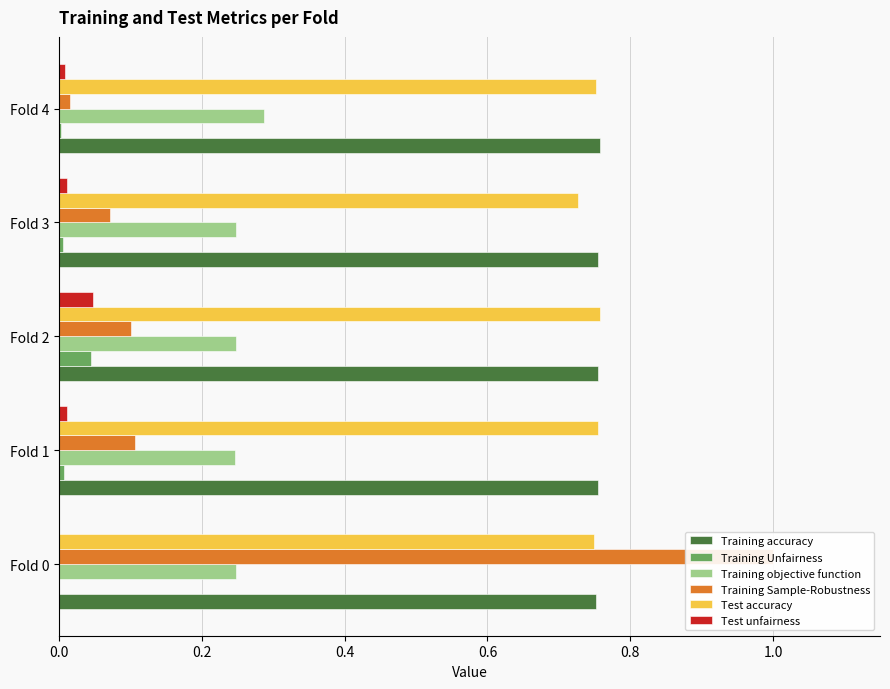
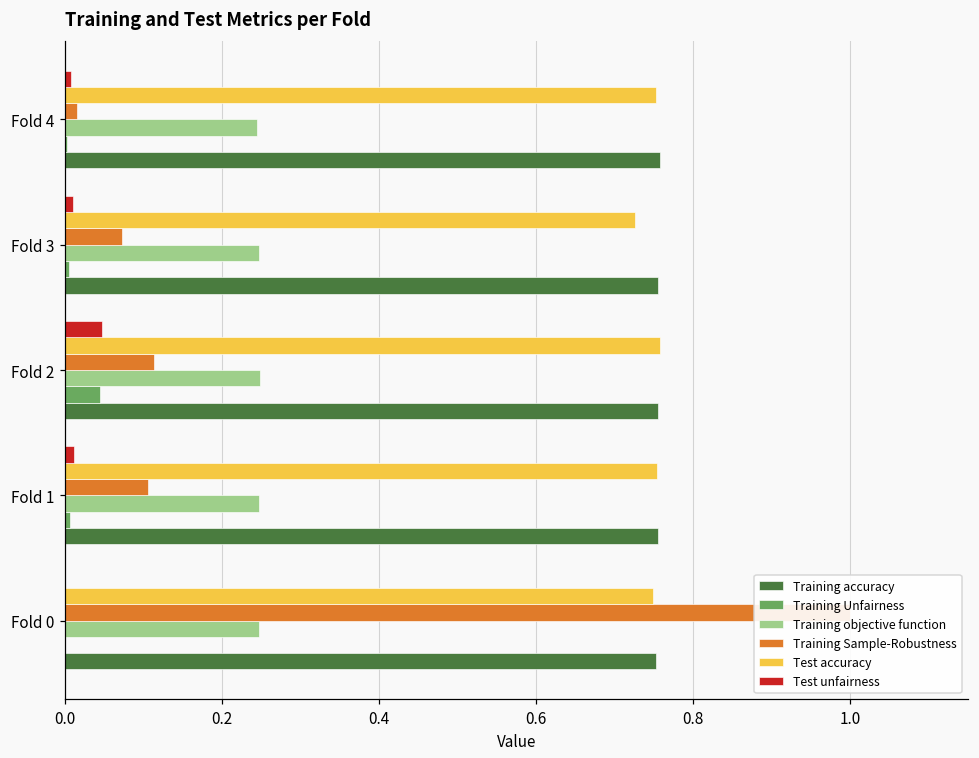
  {
    "Training accuracy": {
      "Fold 4": 0.76,
      "Fold 3": 0.75,
      "Fold 2": 0.76,
      "Fold 1": 0.76,
      "Fold 0": 0.75
    },
    "Training Unfairness": {
      "Fold 3": 0.00,
      "Fold 2": 0.04,
      "Fold 1": 0.01,
      "Fold 0": 0.00
    },
    "Training objective function": {
-     "Fold 4": 0.29,
+     "Fold 4": 0.24,
      "Fold 3": 0.25,
      "Fold 2": 0.25,
      "Fold 1": 0.25,
      "Fold 0": 0.25
    },
    "Training Sample-Robustness": {
      "Fold 4": 0.02,
      "Fold 3": 0.07,
-     "Fold 2": 0.10,
+     "Fold 2": 0.11,
      "Fold 1": 0.11
    },
    "Test accuracy": {
      "Fold 4": 0.75,
      "Fold 3": 0.73,
      "Fold 2": 0.76,
      "Fold 1": 0.75,
      "Fold 0": 0.75
    },
    "Test unfairness": {
      "Fold 4": 0.01,
      "Fold 3": 0.01,
      "Fold 2": 0.05,
      "Fold 1": 0.01,
      "Fold 0": 0.00
    }
  }
